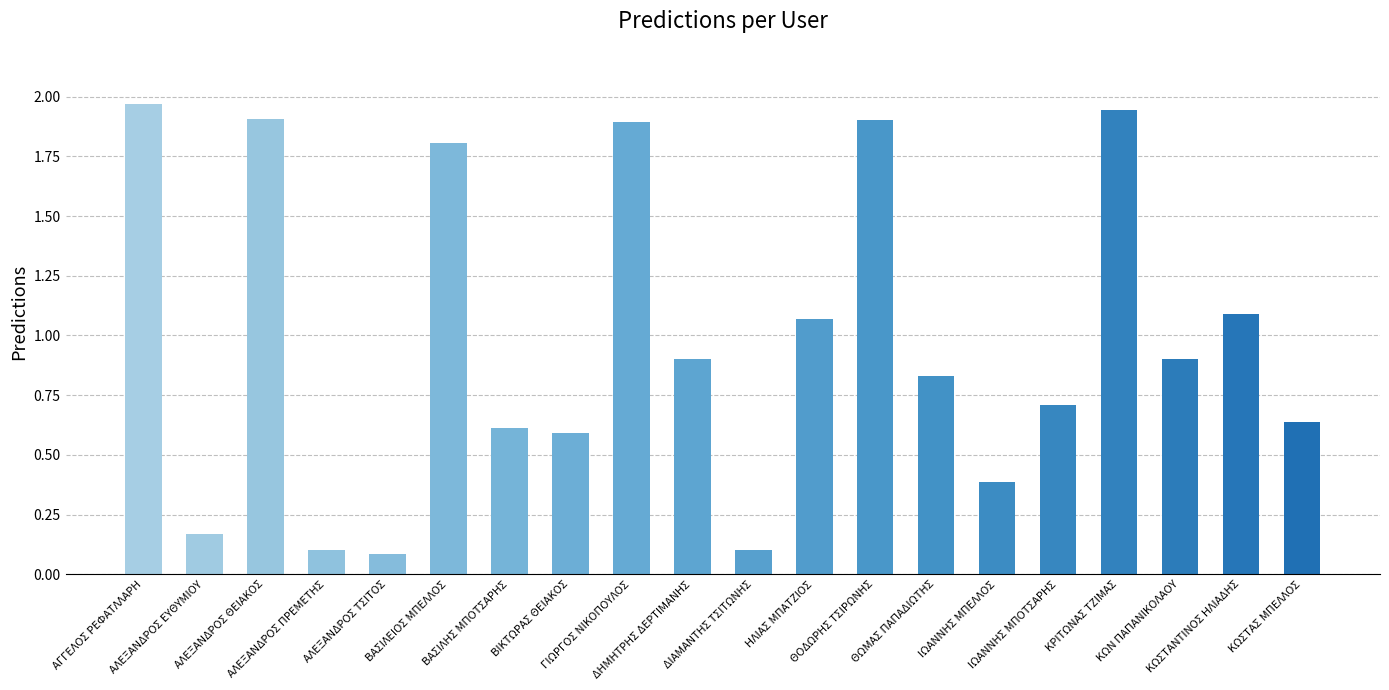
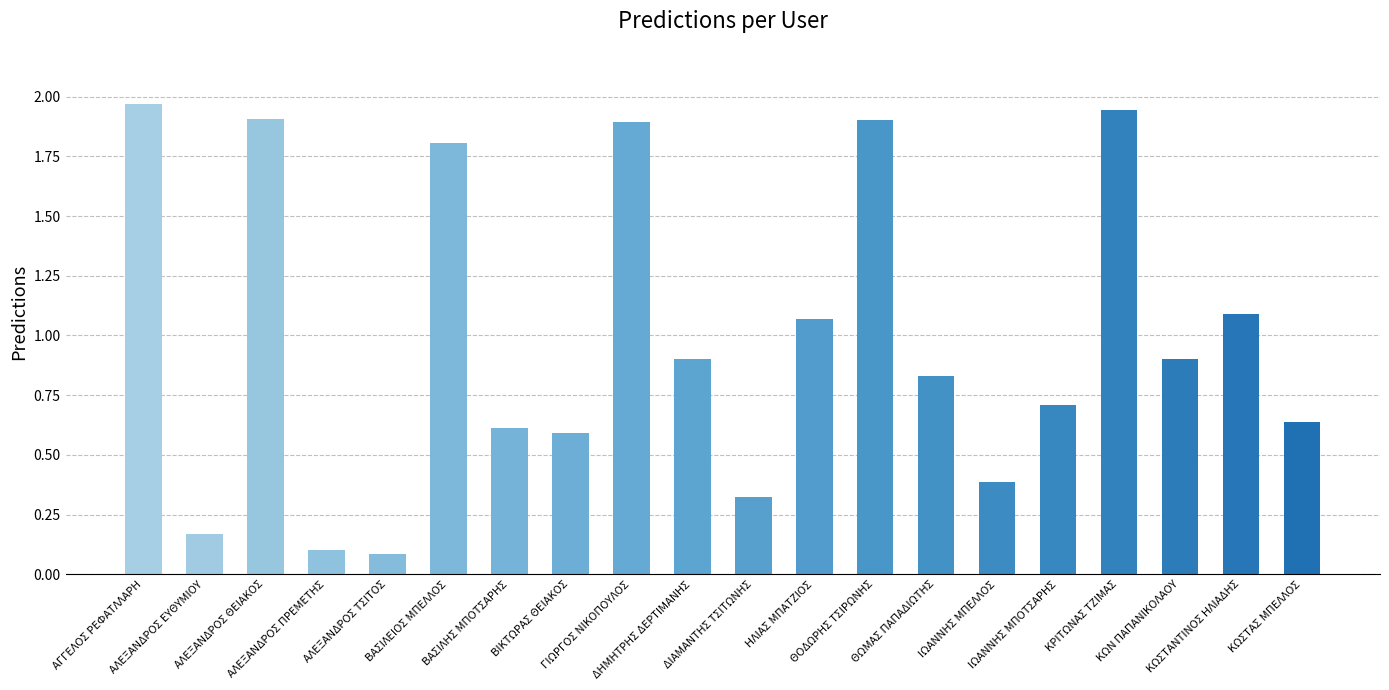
  {
    "ΑΓΓΕΛΟΣ ΡΕΦΑΤΛΛΑΡΗ": 1.97,
    "ΑΛΕΞΑΝΔΡΟΣ ΕΥΘΥΜΙΟΥ": 0.17,
    "ΑΛΕΞΑΝΔΡΟΣ ΘΕΙΑΚΟΣ": 1.91,
    "ΑΛΕΞΑΝΔΡΟΣ ΠΡΕΜΕΤΗΣ": 0.10,
    "ΑΛΕΞΑΝΔΡΟΣ ΤΣΙΤΟΣ": 0.08,
    "ΒΑΣΙΛΕΙΟΣ ΜΠΕΛΛΟΣ": 1.81,
    "ΒΑΣΙΛΗΣ ΜΠΟΤΣΑΡΗΣ": 0.61,
    "ΒΙΚΤΩΡΑΣ ΘΕΙΑΚΟΣ": 0.59,
    "ΓΙΩΡΓΟΣ ΝΙΚΟΠΟΥΛΟΣ": 1.89,
    "ΔΗΜΗΤΡΗΣ ΔΕΡΤΙΜΑΝΗΣ": 0.90,
-   "ΔΙΑΜΑΝΤΗΣ ΤΣΙΤΩΝΗΣ": 0.10,
+   "ΔΙΑΜΑΝΤΗΣ ΤΣΙΤΩΝΗΣ": 0.32,
    "ΗΛΙΑΣ ΜΠΑΤΖΙΟΣ": 1.07,
    "ΘΟΔΩΡΗΣ ΤΣΙΡΩΝΗΣ": 1.90,
    "ΘΩΜΑΣ ΠΑΠΑΔΙΩΤΗΣ": 0.83,
    "ΙΩΑΝΝΗΣ ΜΠΕΛΛΟΣ": 0.39,
    "ΙΩΑΝΝΗΣ ΜΠΟΤΣΑΡΗΣ": 0.71,
    "ΚΡΙΤΩΝΑΣ ΤΖΙΜΑΣ": 1.95,
    "ΚΩΝ ΠΑΠΑΝΙΚΟΛΑΟΥ": 0.90,
    "ΚΩΣΤΑΝΤΙΝΟΣ ΗΛΙΑΔΗΣ": 1.09,
    "ΚΩΣΤΑΣ ΜΠΕΛΛΟΣ": 0.64
  }
